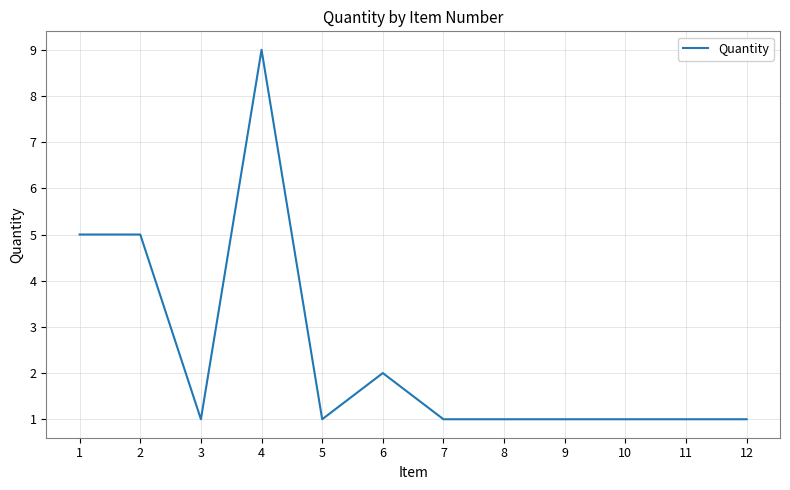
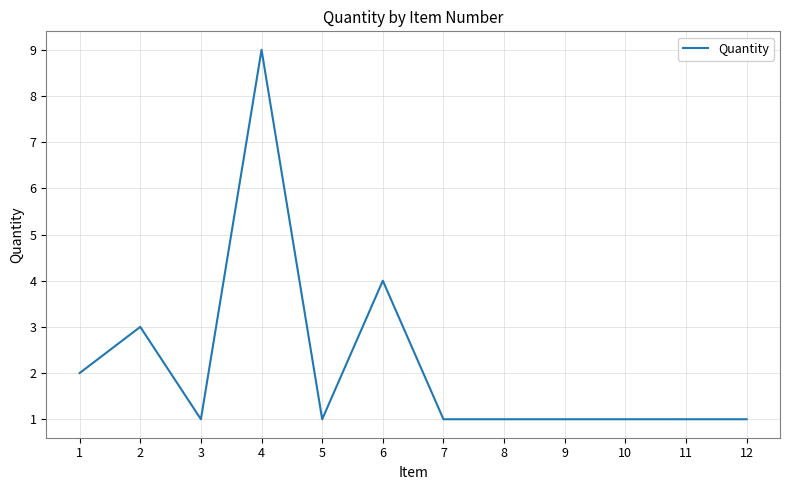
  {
-   "1": 5,
-   "2": 5,
+   "1": 2,
+   "2": 3,
    "3": 1,
    "4": 9,
    "5": 1,
-   "6": 2,
+   "6": 4,
    "7": 1,
    "8": 1,
    "9": 1,
    "10": 1,
    "11": 1,
    "12": 1
  }
